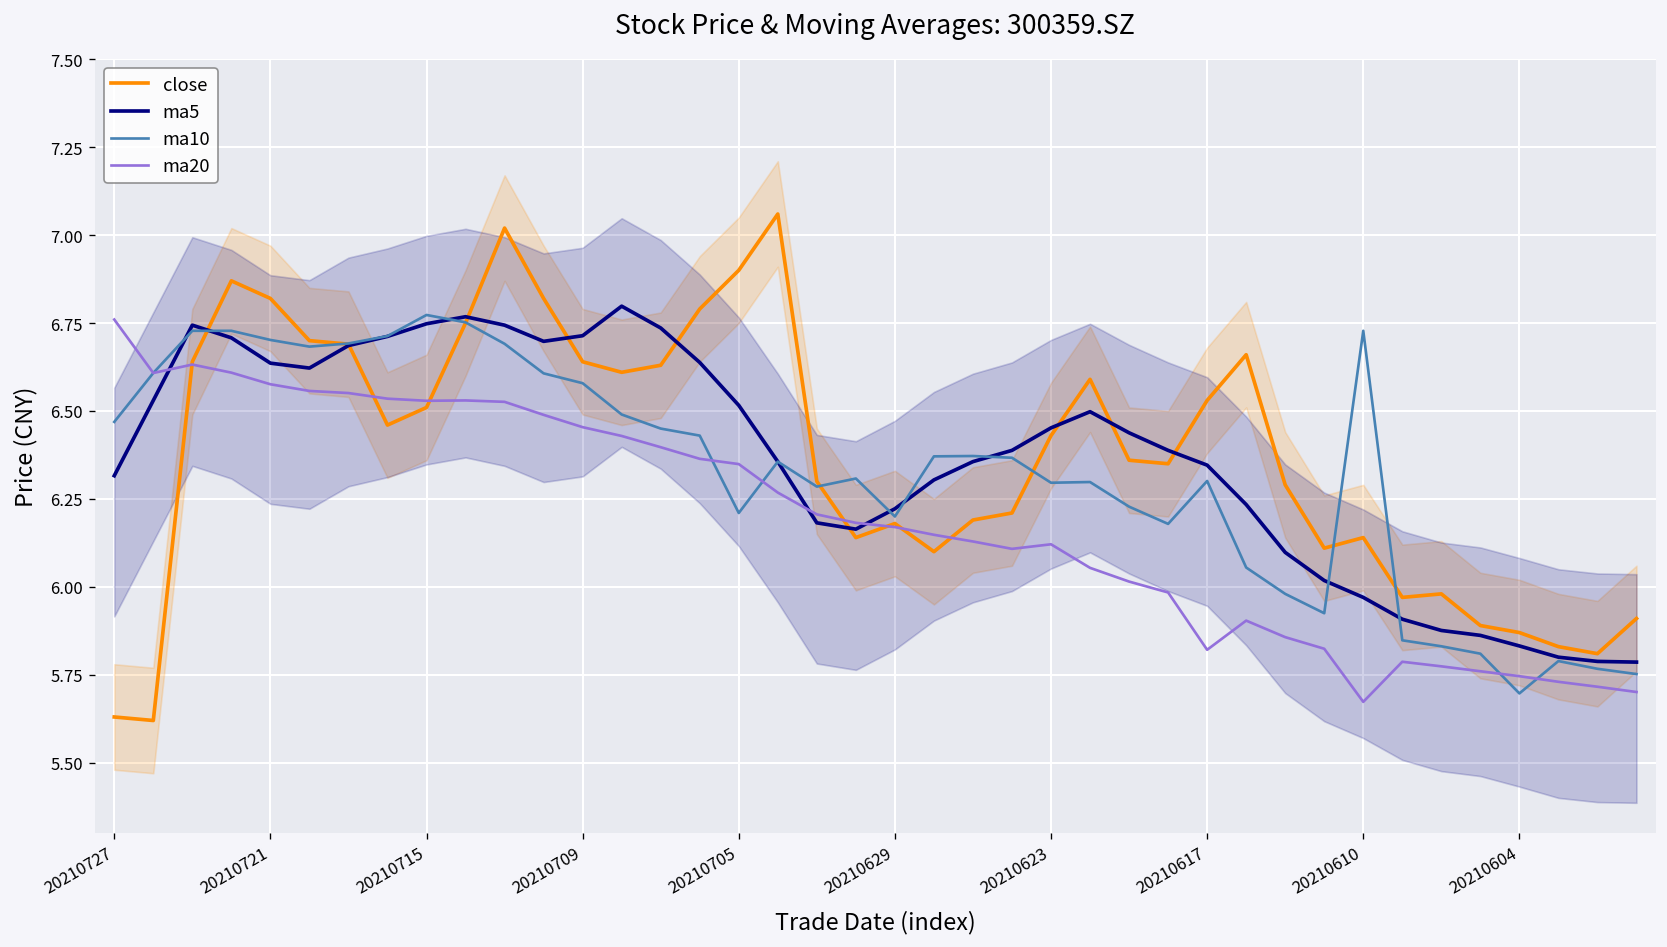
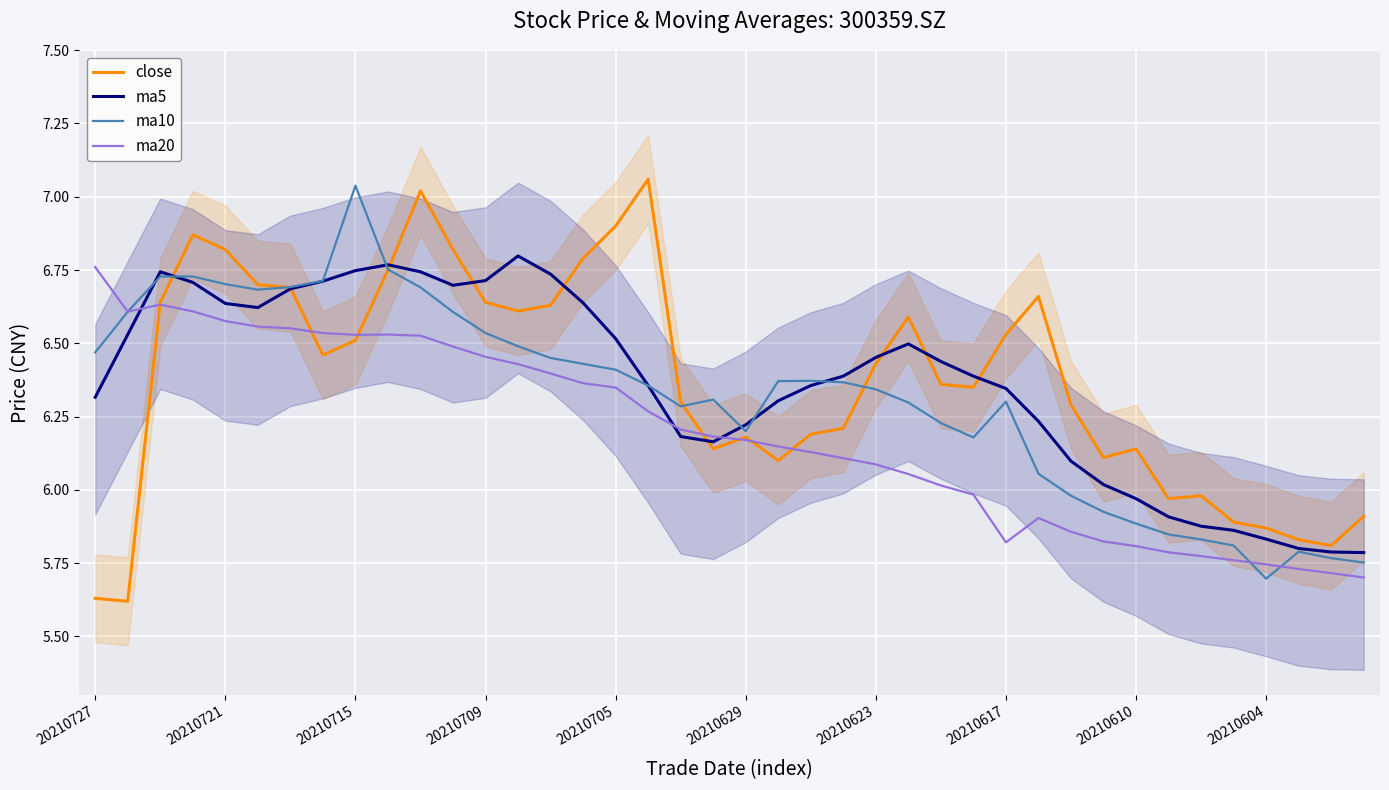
  {
    "ma10": {
      "20210727": 6.47,
      "20210721": 6.70,
-     "20210715": 6.77,
-     "20210709": 6.58,
-     "20210705": 6.21,
+     "20210715": 7.04,
+     "20210709": 6.54,
+     "20210705": 6.41,
      "20210629": 6.20,
-     "20210623": 6.30,
+     "20210623": 6.34,
      "20210617": 6.30,
-     "20210610": 6.73,
+     "20210610": 5.89,
      "20210604": 5.70
    },
    "ma20": {
      "20210727": 6.76,
      "20210721": 6.58,
      "20210715": 6.53,
      "20210709": 6.45,
      "20210705": 6.35,
      "20210629": 6.17,
-     "20210623": 6.12,
+     "20210623": 6.09,
      "20210617": 5.82,
-     "20210610": 5.67,
+     "20210610": 5.81,
      "20210604": 5.75
    }
  }
